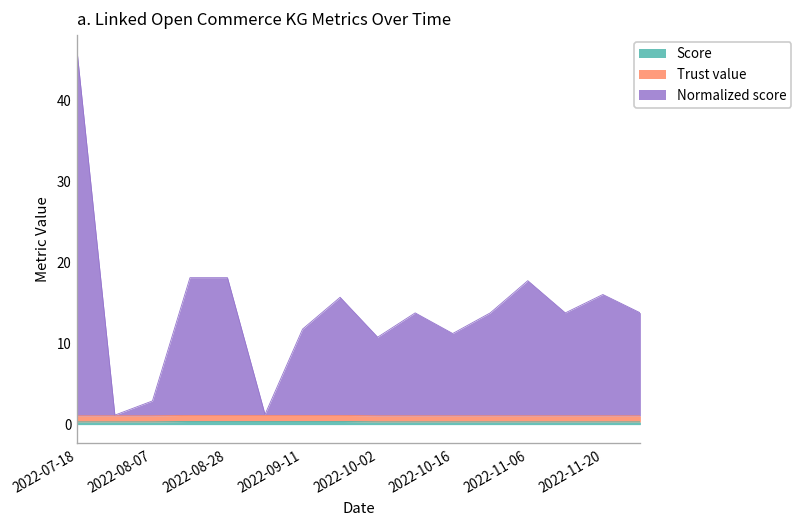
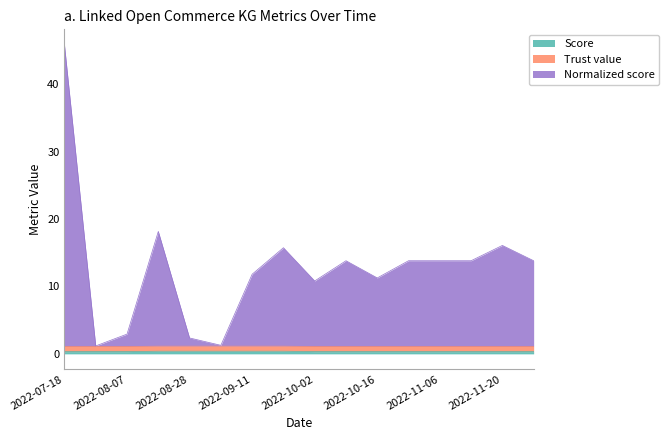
  {
    "Score": {
      "2022-07-18": 0,
      "2022-08-07": 0,
      "2022-08-28": 0,
      "2022-09-11": 0,
      "2022-10-02": 0,
      "2022-10-16": 0,
      "2022-11-06": 0,
      "2022-11-20": 0
    },
    "Trust value": {
      "2022-07-18": 1,
      "2022-08-07": 1,
      "2022-08-28": 1,
      "2022-09-11": 1,
      "2022-10-02": 1,
      "2022-10-16": 1,
      "2022-11-06": 1,
      "2022-11-20": 1
    },
    "Normalized score": {
      "2022-07-18": 45,
      "2022-08-07": 2,
-     "2022-08-28": 17,
+     "2022-08-28": 1,
      "2022-09-11": 11,
      "2022-10-02": 10,
      "2022-10-16": 10,
-     "2022-11-06": 17,
+     "2022-11-06": 13,
      "2022-11-20": 15
    }
  }
